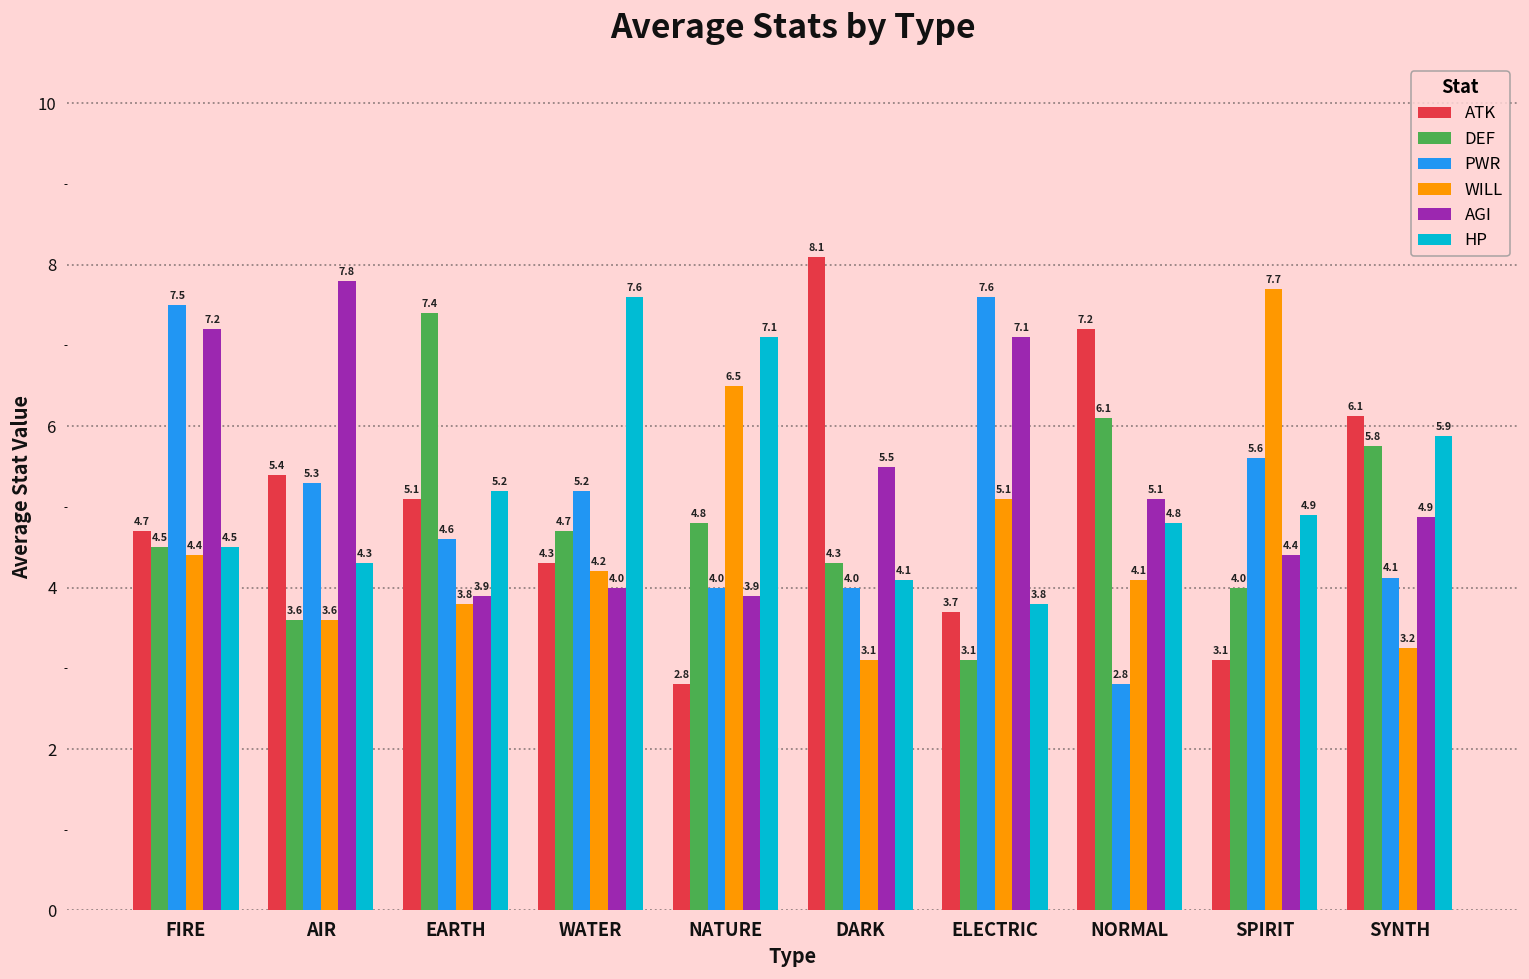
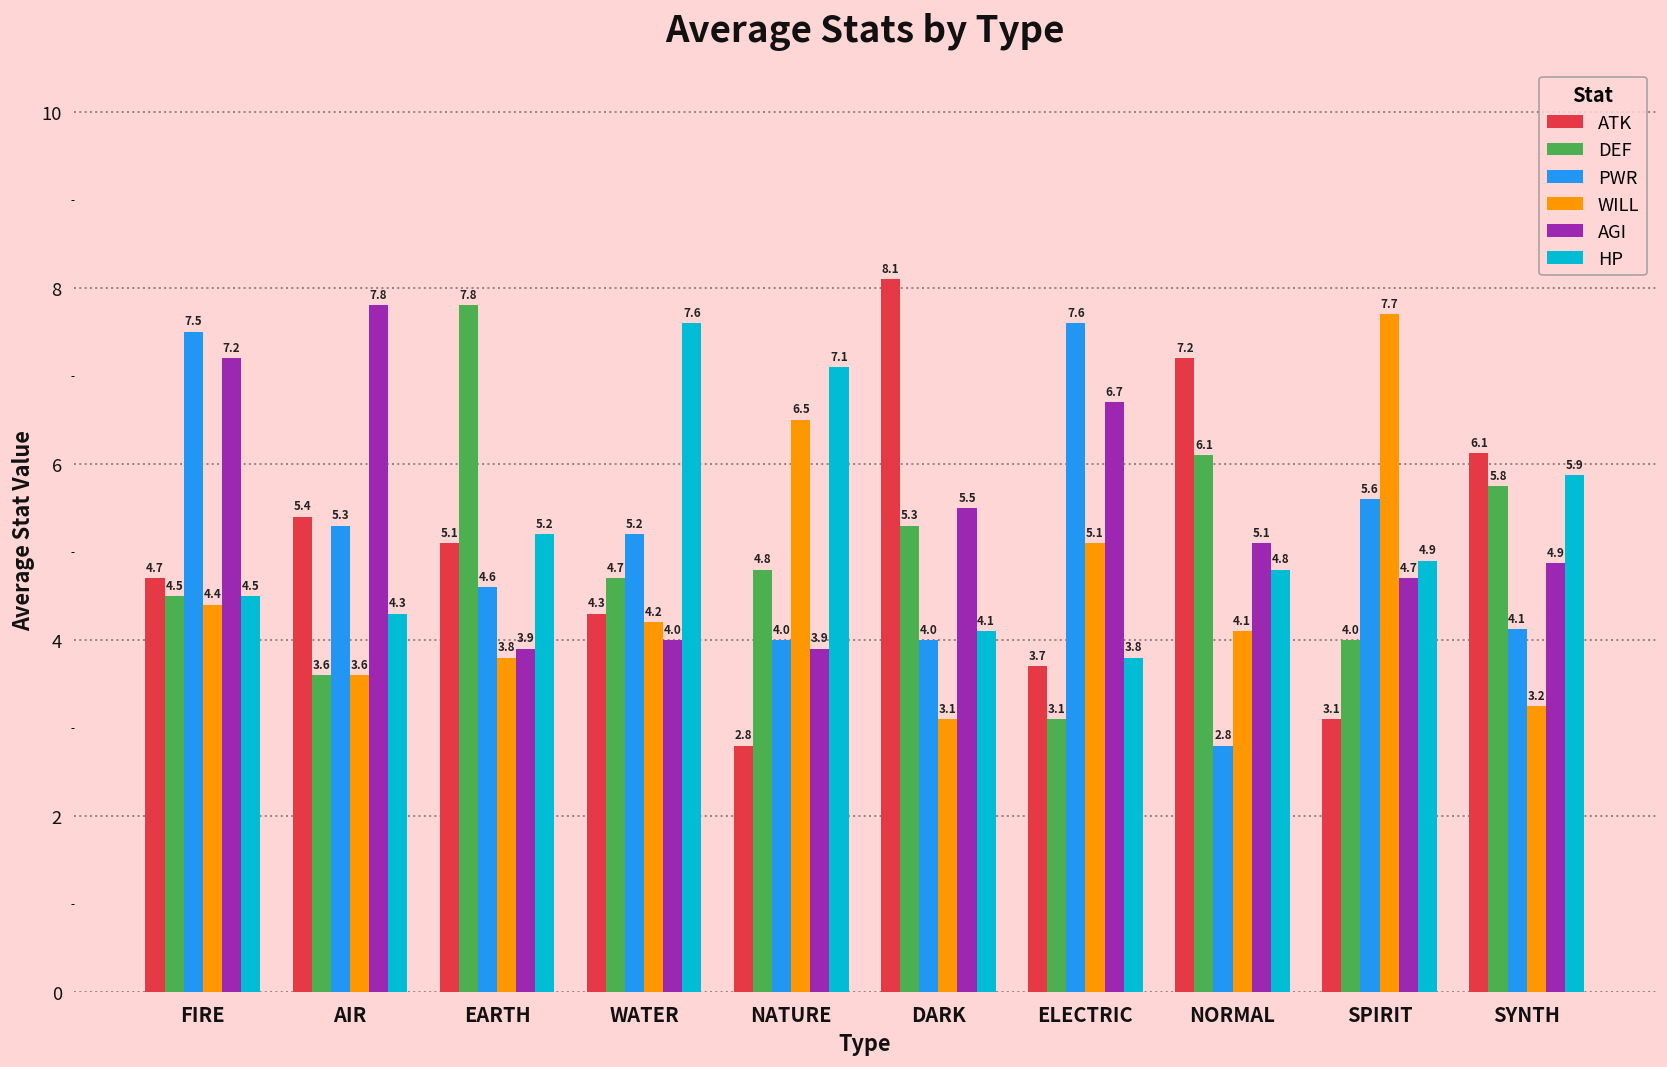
  {
    "ATK": {
      "FIRE": 4.7,
      "AIR": 5.4,
      "EARTH": 5.1,
      "WATER": 4.3,
      "NATURE": 2.8,
      "DARK": 8.1,
      "ELECTRIC": 3.7,
      "NORMAL": 7.2,
      "SPIRIT": 3.1,
      "SYNTH": 6.1
    },
    "DEF": {
      "FIRE": 4.5,
      "AIR": 3.6,
-     "EARTH": 7.4,
+     "EARTH": 7.8,
      "WATER": 4.7,
      "NATURE": 4.8,
-     "DARK": 4.3,
+     "DARK": 5.3,
      "ELECTRIC": 3.1,
      "NORMAL": 6.1,
      "SPIRIT": 4.0,
      "SYNTH": 5.8
    },
    "WILL": {
      "FIRE": 4.4,
      "AIR": 3.6,
      "EARTH": 3.8,
      "WATER": 4.2,
      "NATURE": 6.5,
      "DARK": 3.1,
      "ELECTRIC": 5.1,
      "NORMAL": 4.1,
      "SPIRIT": 7.7,
      "SYNTH": 3.2
    },
    "AGI": {
      "FIRE": 7.2,
      "AIR": 7.8,
      "EARTH": 3.9,
      "WATER": 4.0,
      "NATURE": 3.9,
      "DARK": 5.5,
-     "ELECTRIC": 7.1,
+     "ELECTRIC": 6.7,
      "NORMAL": 5.1,
-     "SPIRIT": 4.4,
+     "SPIRIT": 4.7,
      "SYNTH": 4.9
    }
  }
